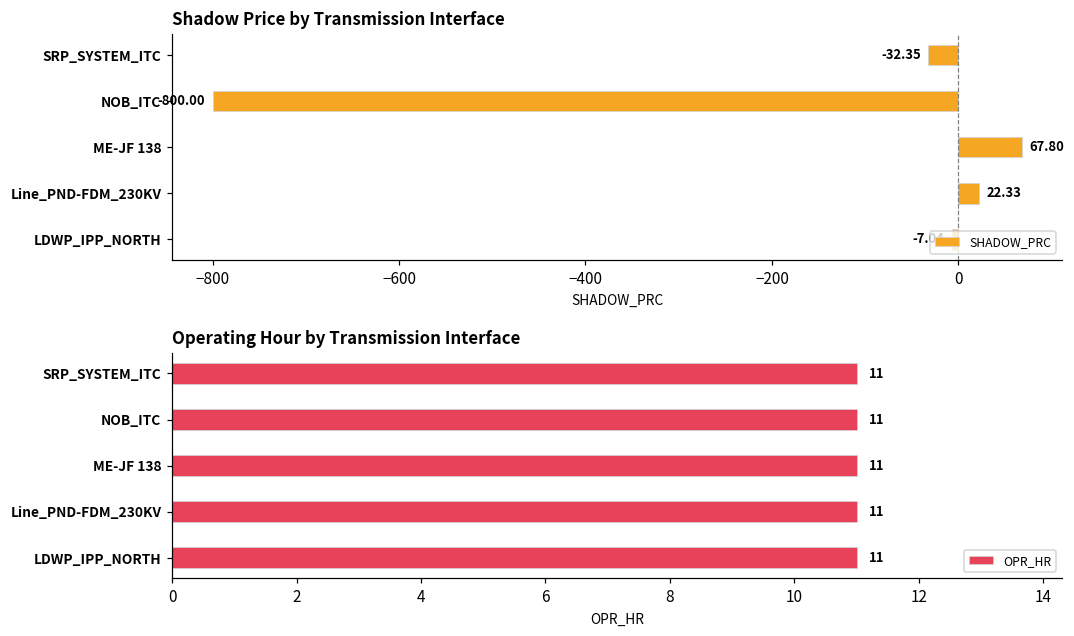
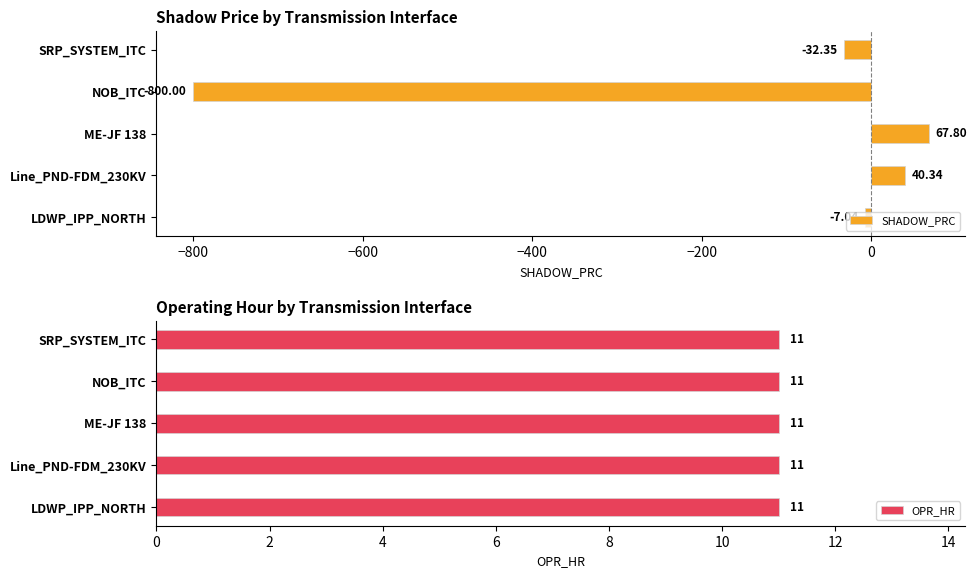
  {
    "Shadow Price by Transmission Interface": {
      "SRP_SYSTEM_ITC": -32.35,
      "NOB_ITC": -800.00,
      "ME-JF 138": 67.80,
-     "Line_PND-FDM_230KV": 22.33
+     "Line_PND-FDM_230KV": 40.34
    },
    "Operating Hour by Transmission Interface": {
      "SRP_SYSTEM_ITC": 11,
      "NOB_ITC": 11,
      "ME-JF 138": 11,
      "Line_PND-FDM_230KV": 11,
      "LDWP_IPP_NORTH": 11
    }
  }
